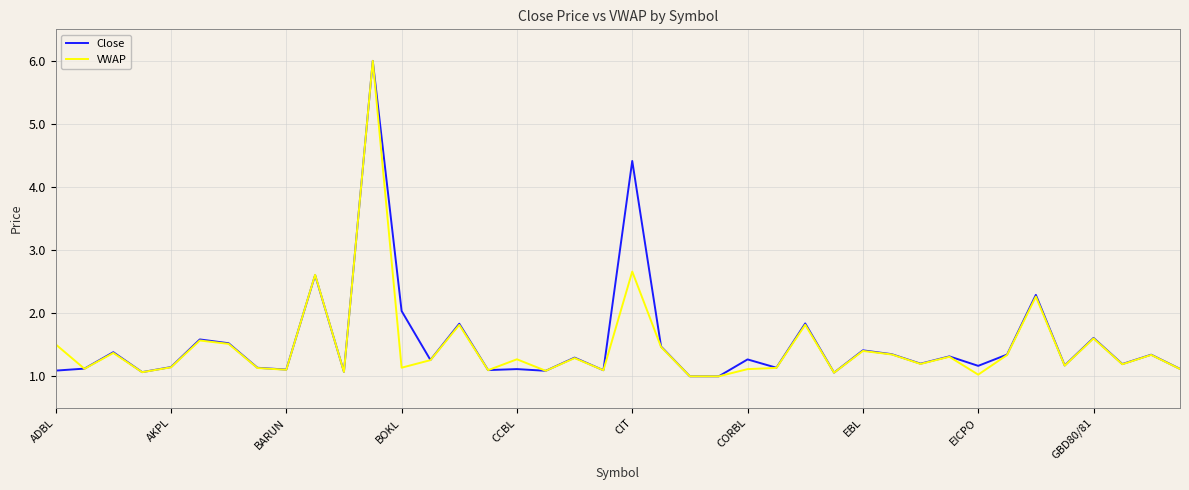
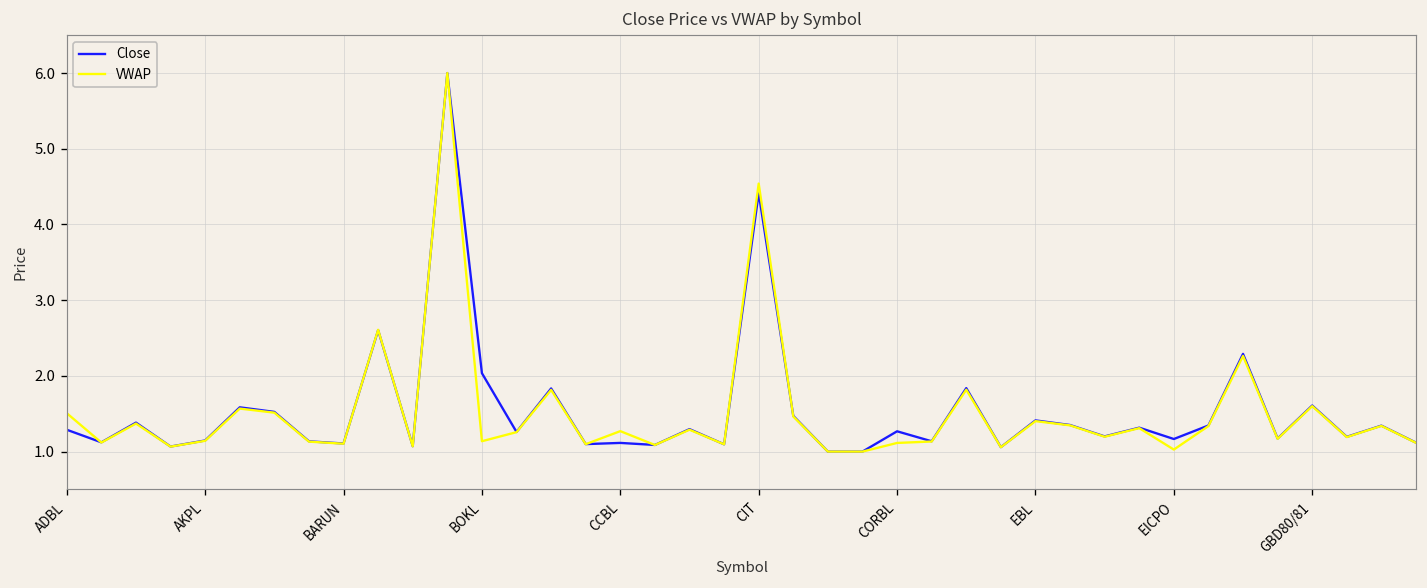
  {
    "Close": {
-     "ADBL": 1.1,
+     "ADBL": 1.3,
      "BOKL": 2.0,
      "CCBL": 1.1,
      "CIT": 4.4,
      "CORBL": 1.3,
      "EICPO": 1.2
    },
    "VWAP": {
      "ADBL": 1.5,
      "BOKL": 1.1,
      "CCBL": 1.3,
-     "CIT": 2.7,
+     "CIT": 4.5,
      "CORBL": 1.1,
      "EICPO": 1.0
    }
  }
